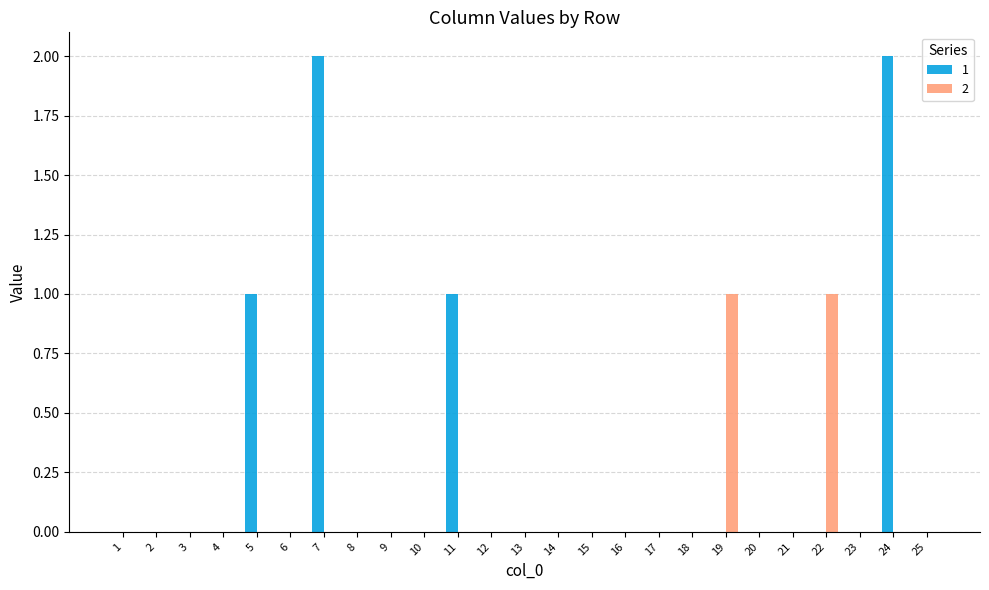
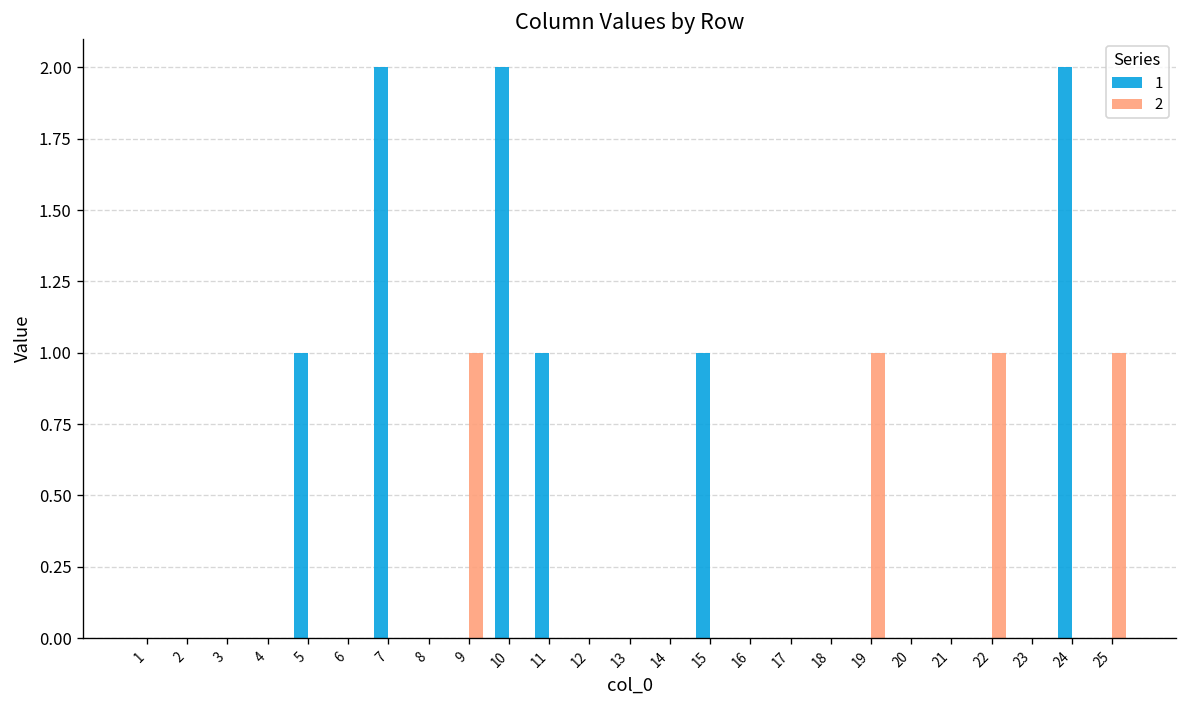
  {
    "1": {
      "1": 0,
      "2": 0,
      "3": 0,
      "4": 0,
      "5": 1,
      "6": 0,
      "7": 2,
      "8": 0,
      "9": 0,
-     "10": 0,
+     "10": 2,
      "11": 1,
      "12": 0,
      "13": 0,
      "14": 0,
-     "15": 0,
+     "15": 1,
      "16": 0,
      "17": 0,
      "18": 0,
      "19": 0,
      "20": 0,
      "21": 0,
      "22": 0,
      "23": 0,
      "24": 2,
      "25": 0
    },
    "2": {
      "1": 0,
      "2": 0,
      "3": 0,
      "4": 0,
      "5": 0,
      "6": 0,
      "7": 0,
      "8": 0,
-     "9": 0,
+     "9": 1,
      "10": 0,
      "11": 0,
      "12": 0,
      "13": 0,
      "14": 0,
      "15": 0,
      "16": 0,
      "17": 0,
      "18": 0,
      "19": 1,
      "20": 0,
      "21": 0,
      "22": 1,
      "23": 0,
      "24": 0,
-     "25": 0
+     "25": 1
    }
  }
